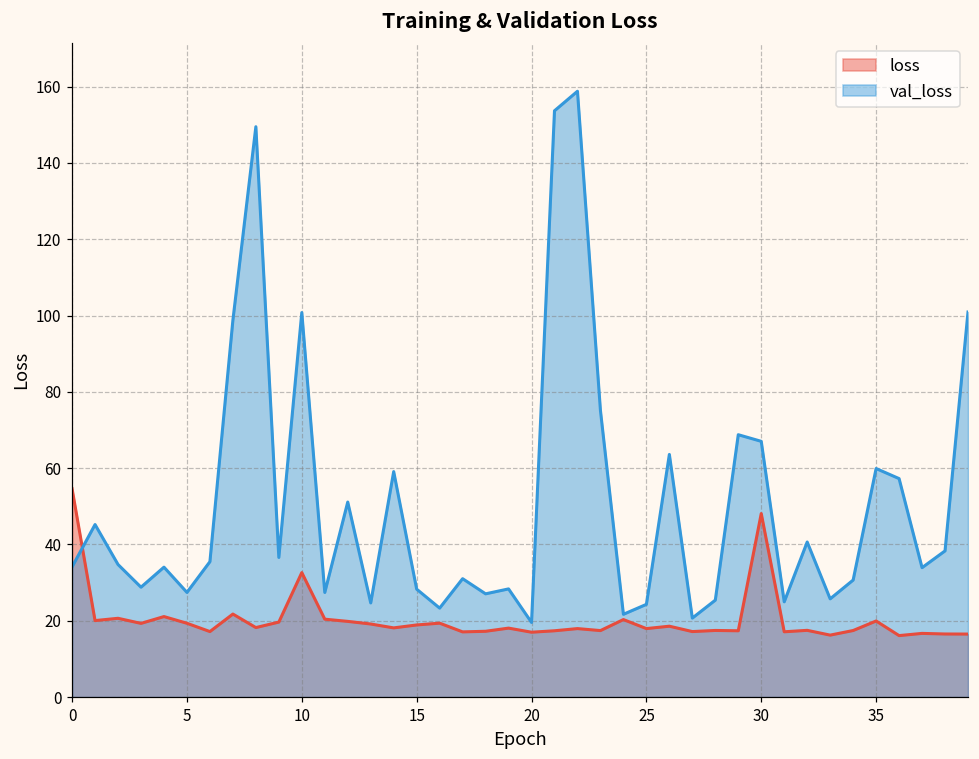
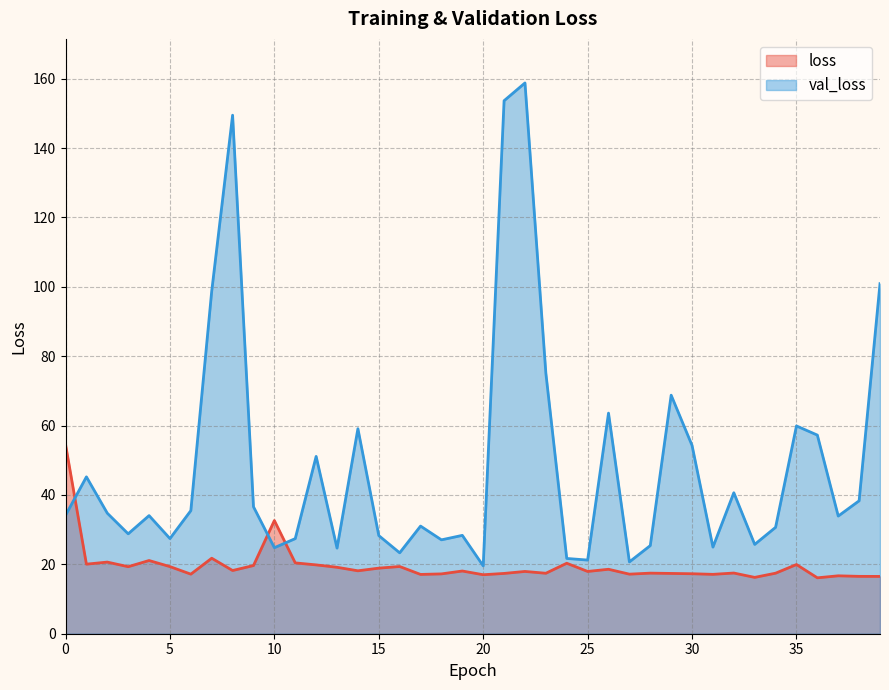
  {
    "loss": {
      "0": 55,
      "5": 19,
      "10": 33,
      "15": 19,
      "20": 17,
      "25": 18,
-     "30": 48,
+     "30": 17,
      "35": 20
    },
    "val_loss": {
      "0": 34,
      "5": 27,
-     "10": 101,
+     "10": 25,
      "15": 28,
      "20": 20,
-     "25": 24,
-     "30": 67,
+     "25": 21,
+     "30": 54,
      "35": 60
    }
  }
